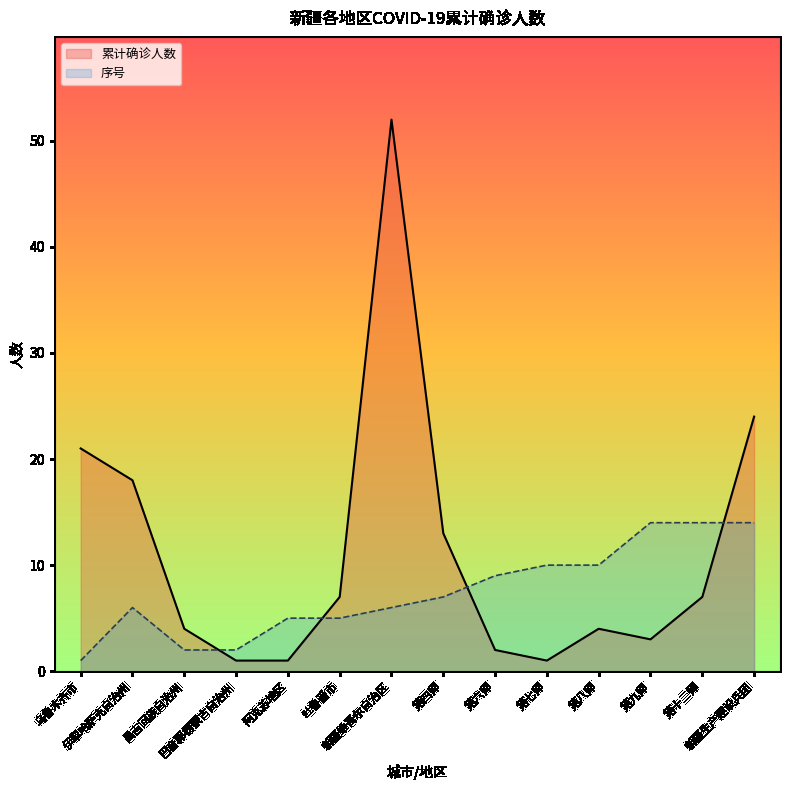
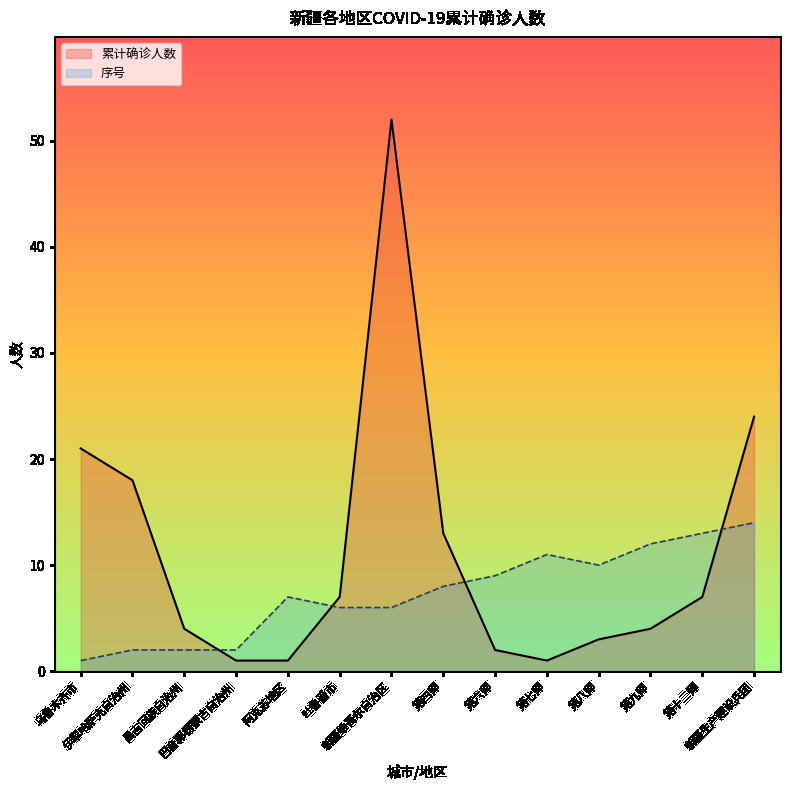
  {
    "累计确诊人数": {
      "乌鲁木齐市": 21,
      "伊犁哈萨克自治州": 18,
      "昌吉回族自治州": 4,
      "巴音郭楞蒙古自治州": 1,
      "阿克苏地区": 1,
      "吐鲁番市": 7,
      "新疆维吾尔自治区": 52,
      "第四师": 13,
      "第六师": 2,
      "第七师": 1,
-     "第八师": 4,
-     "第九师": 3,
+     "第八师": 3,
+     "第九师": 4,
      "第十二师": 7,
      "新疆生产建设兵团": 24
    },
    "序号": {
      "乌鲁木齐市": 1,
-     "伊犁哈萨克自治州": 6,
+     "伊犁哈萨克自治州": 2,
      "昌吉回族自治州": 2,
      "巴音郭楞蒙古自治州": 2,
-     "阿克苏地区": 5,
-     "吐鲁番市": 5,
+     "阿克苏地区": 7,
+     "吐鲁番市": 6,
      "新疆维吾尔自治区": 6,
-     "第四师": 7,
+     "第四师": 8,
      "第六师": 9,
-     "第七师": 10,
+     "第七师": 11,
      "第八师": 10,
-     "第九师": 14,
-     "第十二师": 14,
+     "第九师": 12,
+     "第十二师": 13,
      "新疆生产建设兵团": 14
    }
  }
